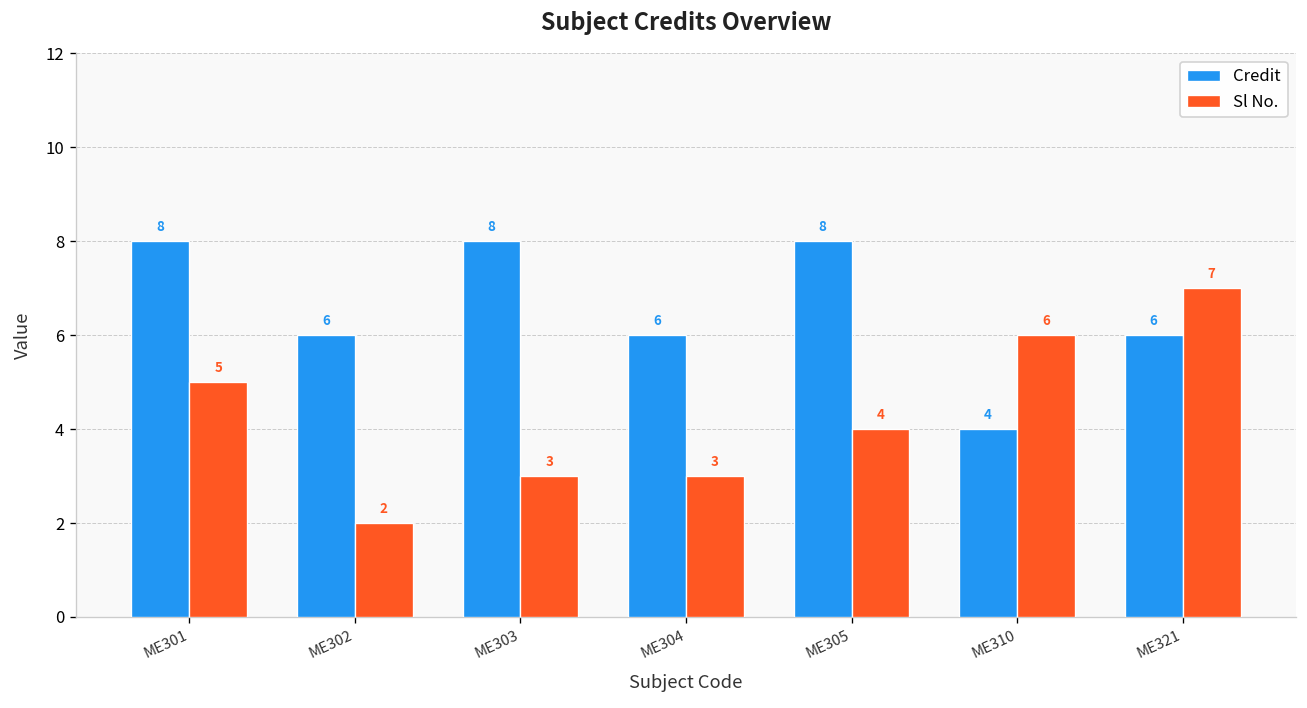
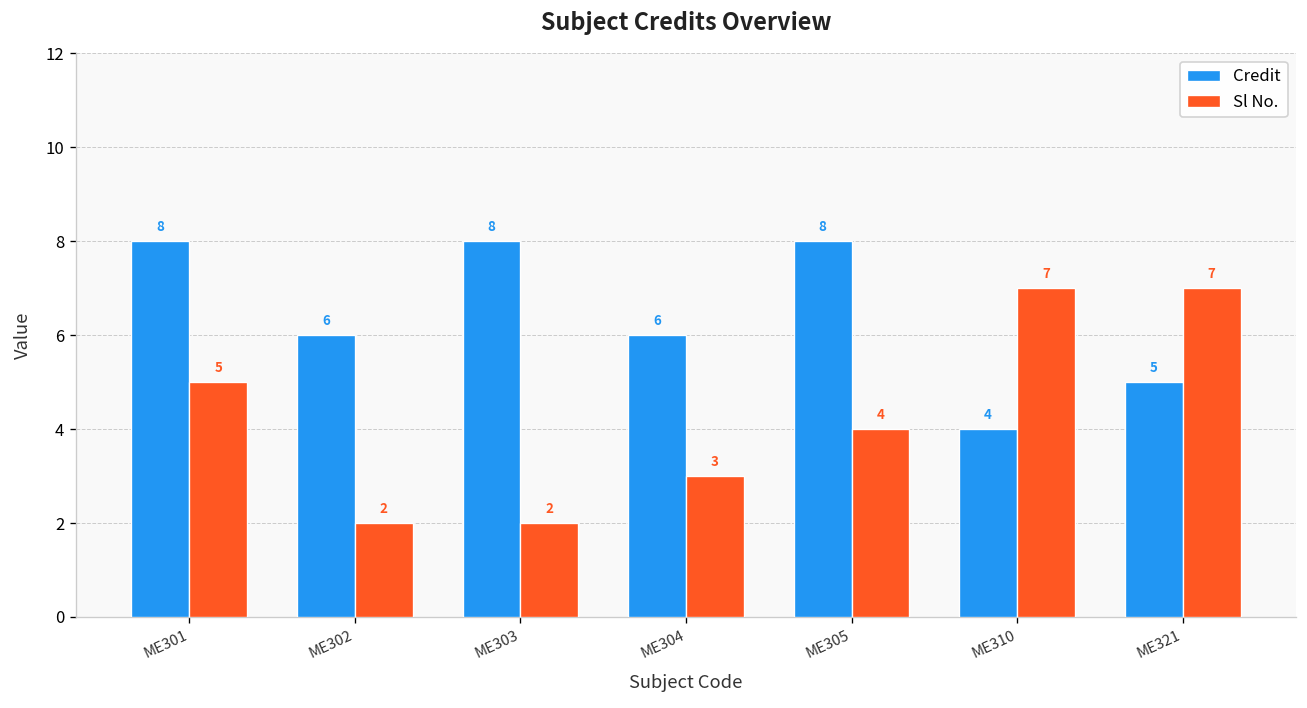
  {
    "Credit": {
      "ME301": 8,
      "ME302": 6,
      "ME303": 8,
      "ME304": 6,
      "ME305": 8,
      "ME310": 4,
-     "ME321": 6
+     "ME321": 5
    },
    "Sl No.": {
      "ME301": 5,
      "ME302": 2,
-     "ME303": 3,
+     "ME303": 2,
      "ME304": 3,
      "ME305": 4,
-     "ME310": 6,
+     "ME310": 7,
      "ME321": 7
    }
  }
